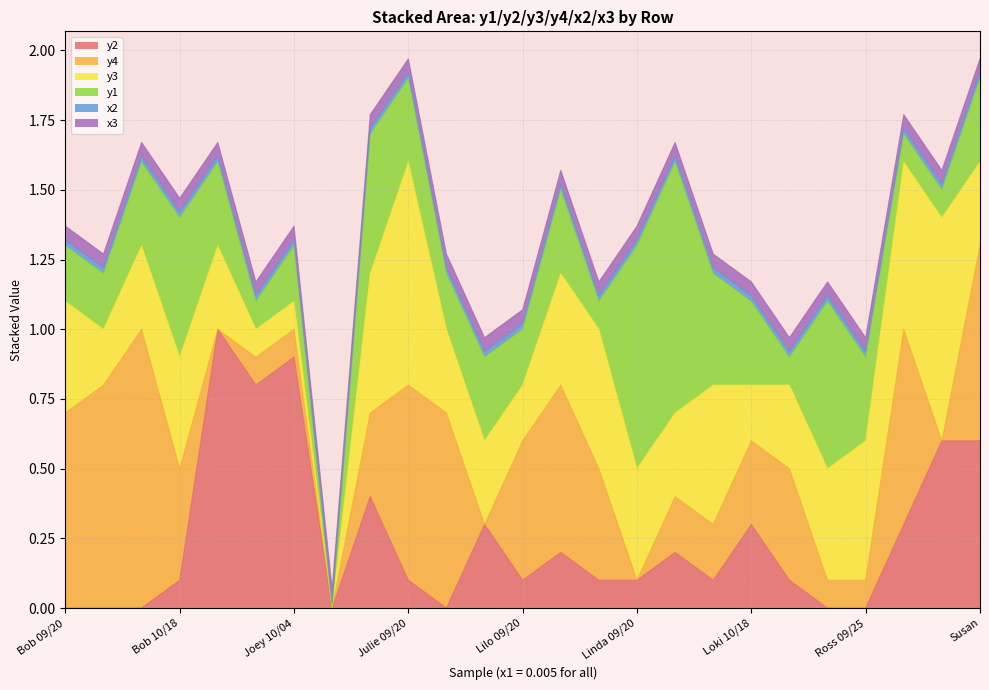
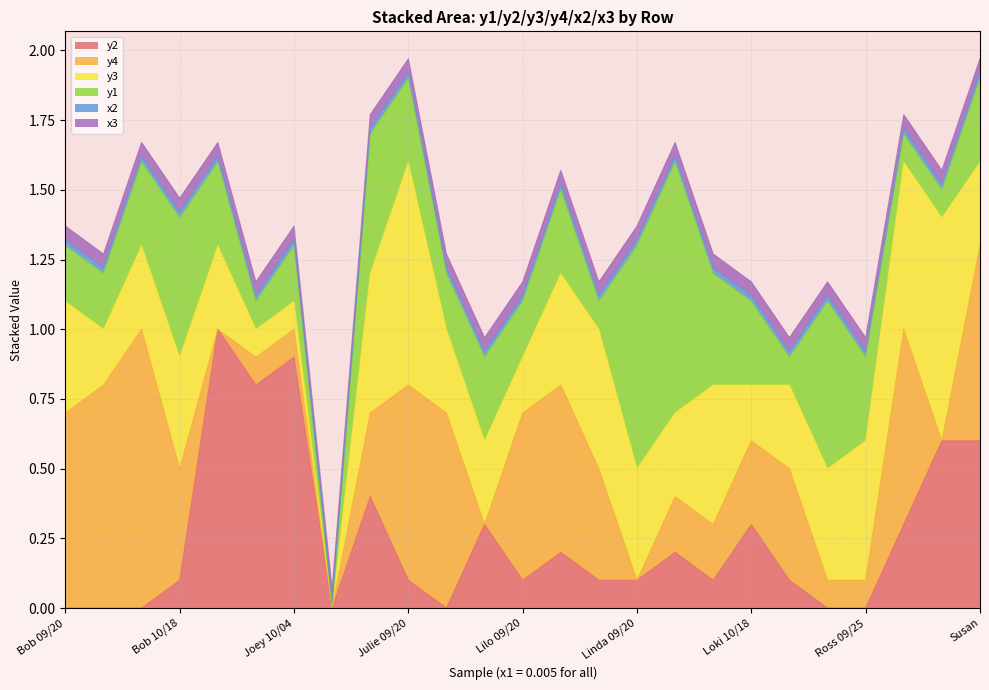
  {
    "y2": {
      "Bob 09/20": 0.0,
      "Bob 10/18": 0.1,
      "Joey 10/04": 0.9,
      "Julie 09/20": 0.1,
      "Lilo 09/20": 0.1,
      "Loki 10/18": 0.3,
      "Ross 09/25": 0.0,
      "Susan": 0.6
    },
    "y4": {
      "Bob 09/20": 0.7,
      "Bob 10/18": 0.4,
      "Joey 10/04": 0.1,
      "Julie 09/20": 0.7,
-     "Lilo 09/20": 0.5,
+     "Lilo 09/20": 0.6,
      "Loki 10/18": 0.3,
      "Ross 09/25": 0.1,
      "Susan": 0.7
    },
    "y3": {
      "Bob 09/20": 0.4,
      "Bob 10/18": 0.4,
      "Joey 10/04": 0.1,
      "Julie 09/20": 0.8,
      "Lilo 09/20": 0.2,
      "Linda 09/20": 0.4,
      "Loki 10/18": 0.2,
      "Ross 09/25": 0.5,
      "Susan": 0.3
    },
    "y1": {
      "Bob 09/20": 0.2,
      "Bob 10/18": 0.5,
      "Joey 10/04": 0.2,
      "Julie 09/20": 0.3,
      "Lilo 09/20": 0.2,
      "Linda 09/20": 0.8,
      "Loki 10/18": 0.3,
      "Ross 09/25": 0.3,
      "Susan": 0.3
    },
    "x2": {
      "Bob 09/20": 0.02,
      "Bob 10/18": 0.02,
      "Joey 10/04": 0.02,
      "Julie 09/20": 0.02,
      "Lilo 09/20": 0.02,
      "Linda 09/20": 0.02,
      "Loki 10/18": 0.02,
      "Ross 09/25": 0.02,
      "Susan": 0.02
    },
    "x3": {
      "Bob 09/20": 0.05,
      "Bob 10/18": 0.05,
      "Joey 10/04": 0.05,
      "Julie 09/20": 0.05,
      "Lilo 09/20": 0.05,
      "Linda 09/20": 0.05,
      "Loki 10/18": 0.05,
      "Ross 09/25": 0.05,
      "Susan": 0.05
    }
  }
